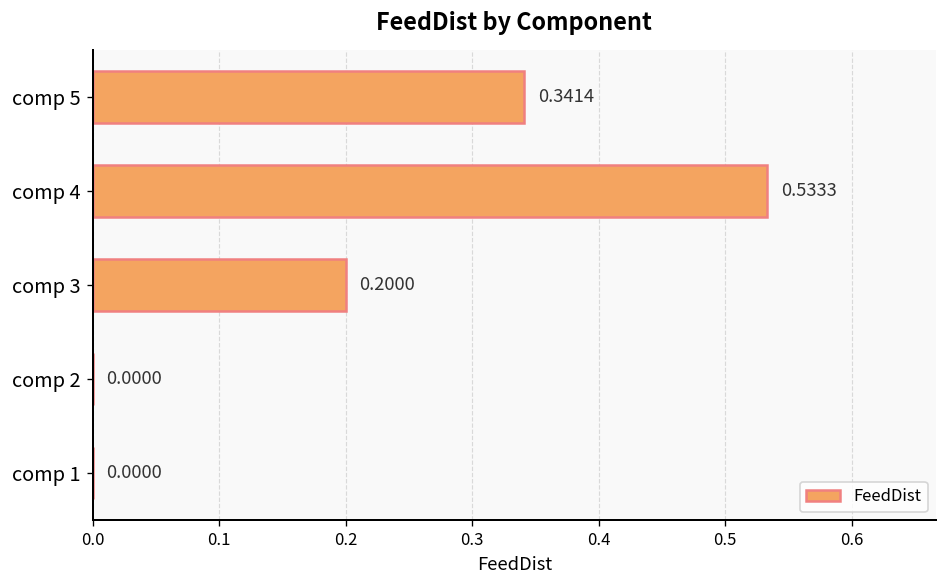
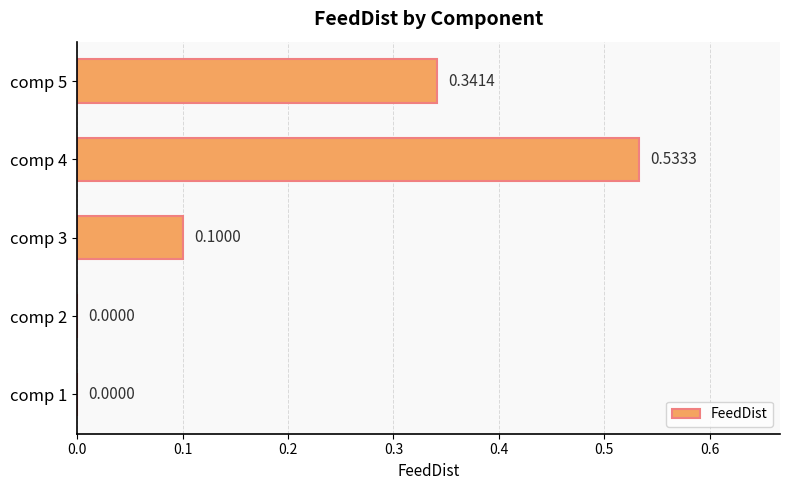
  {
    "comp 5": 0.3414,
    "comp 4": 0.5333,
-   "comp 3": 0.2000,
+   "comp 3": 0.1000,
    "comp 2": 0.0000,
    "comp 1": 0.0000
  }
